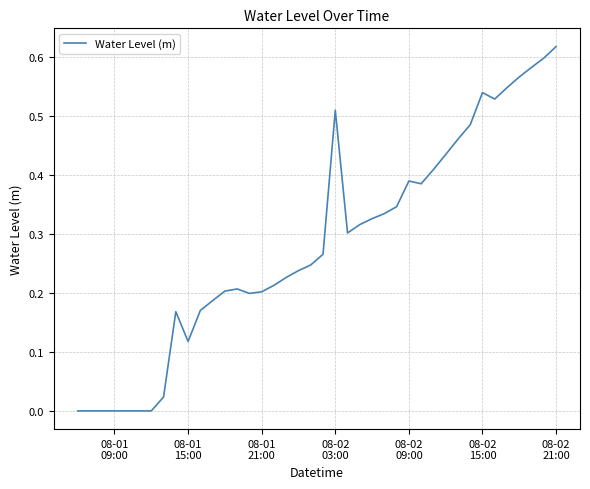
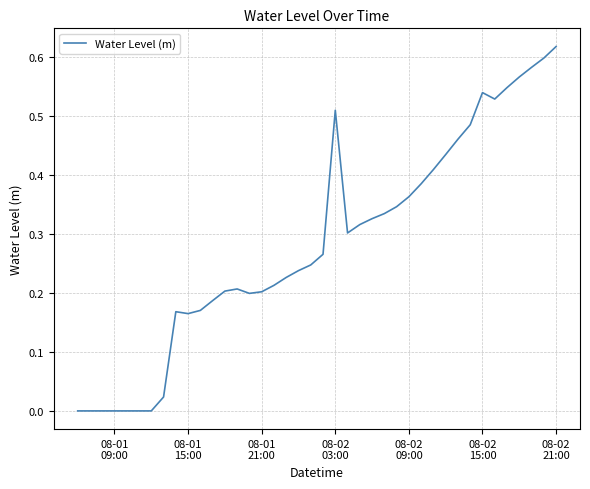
  {
    "08-01 09:00": 0.00,
-   "08-01 15:00": 0.12,
+   "08-01 15:00": 0.16,
    "08-01 21:00": 0.20,
    "08-02 03:00": 0.51,
-   "08-02 09:00": 0.39,
+   "08-02 09:00": 0.36,
    "08-02 15:00": 0.54,
    "08-02 21:00": 0.62
  }
